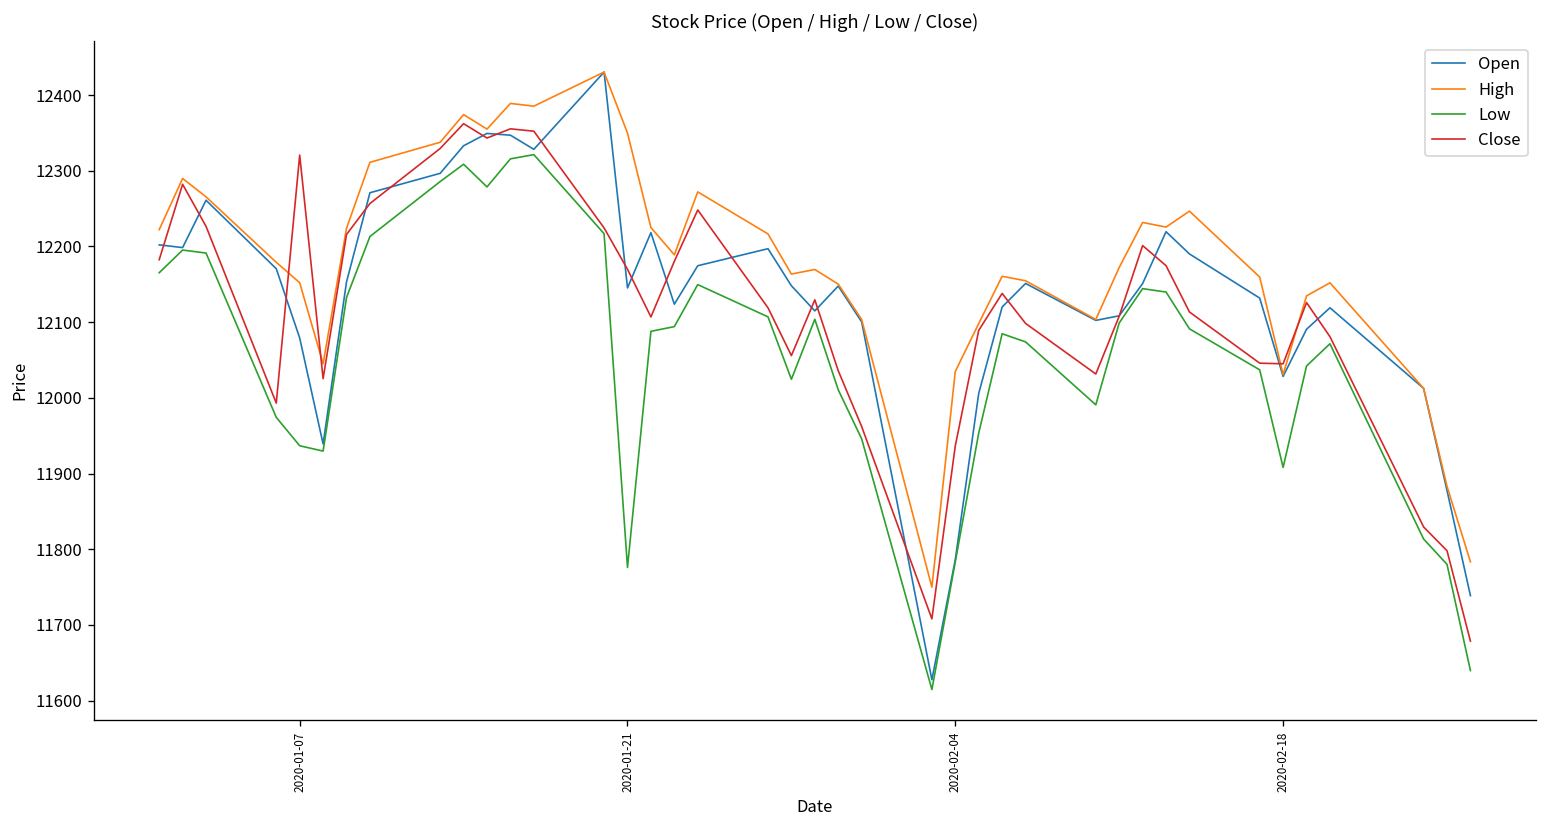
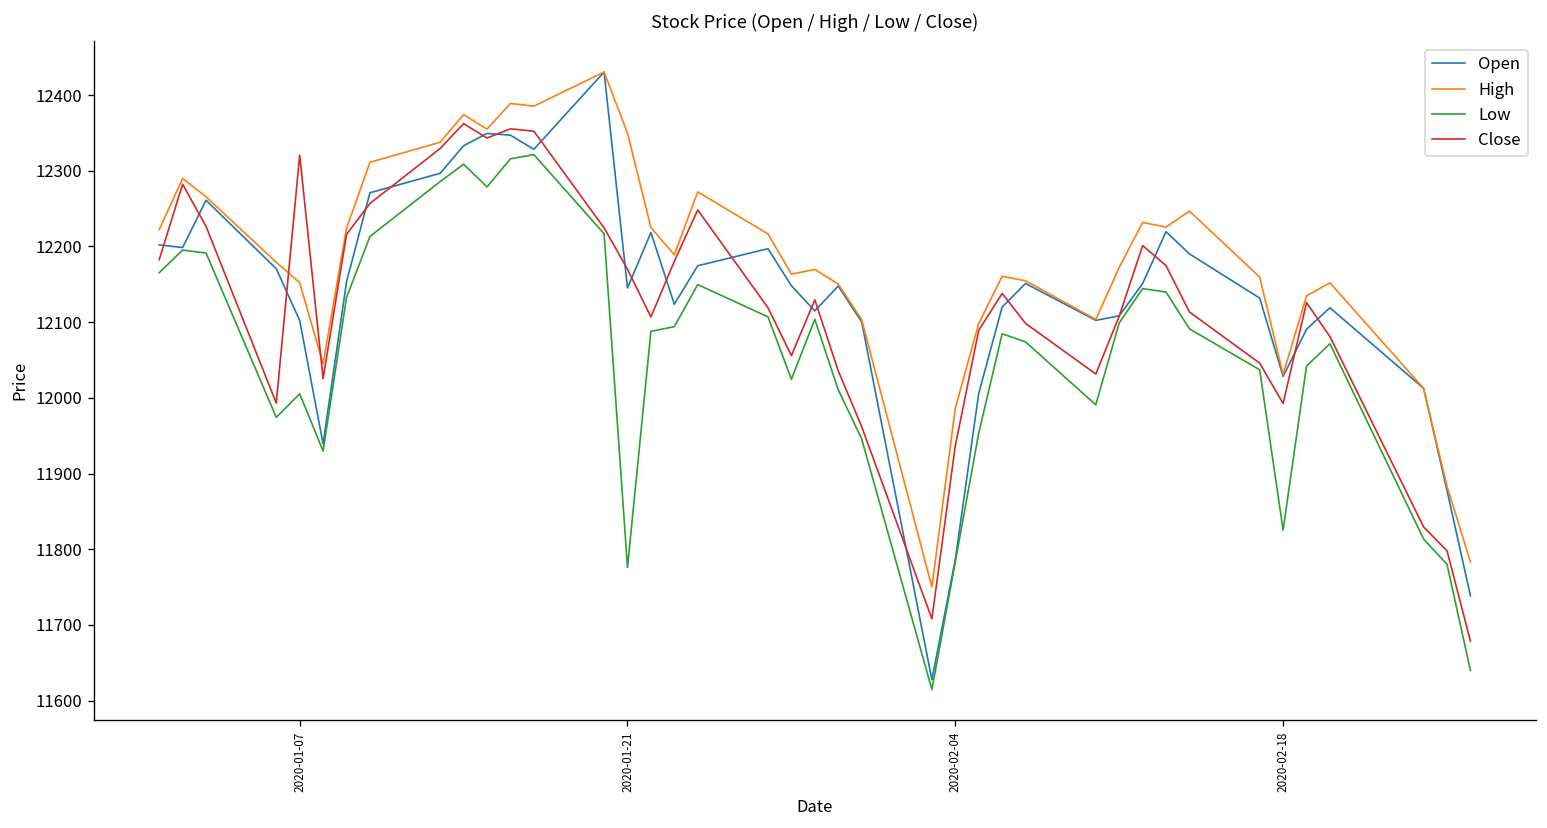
  {
    "Open": {
-     "2020-01-07": 12080,
+     "2020-01-07": 12100,
      "2020-01-21": 12150
    },
    "High": {
      "2020-01-07": 12150,
      "2020-01-21": 12350,
-     "2020-02-04": 12030
+     "2020-02-04": 11990
    },
    "Low": {
-     "2020-01-07": 11940,
+     "2020-01-07": 12010,
      "2020-01-21": 11780,
-     "2020-02-18": 11910
+     "2020-02-18": 11830
    },
    "Close": {
      "2020-01-07": 12320,
      "2020-01-21": 12170,
      "2020-02-04": 11940,
-     "2020-02-18": 12050
+     "2020-02-18": 11990
    }
  }
